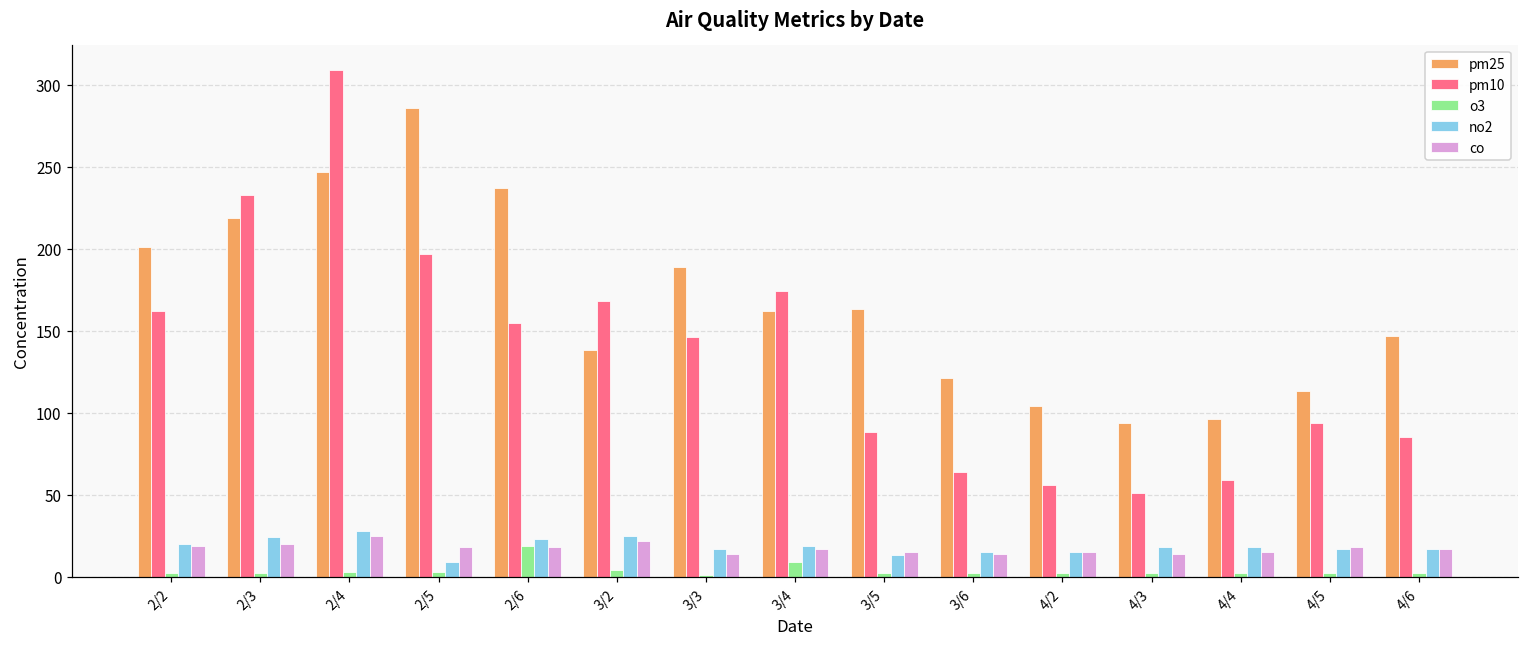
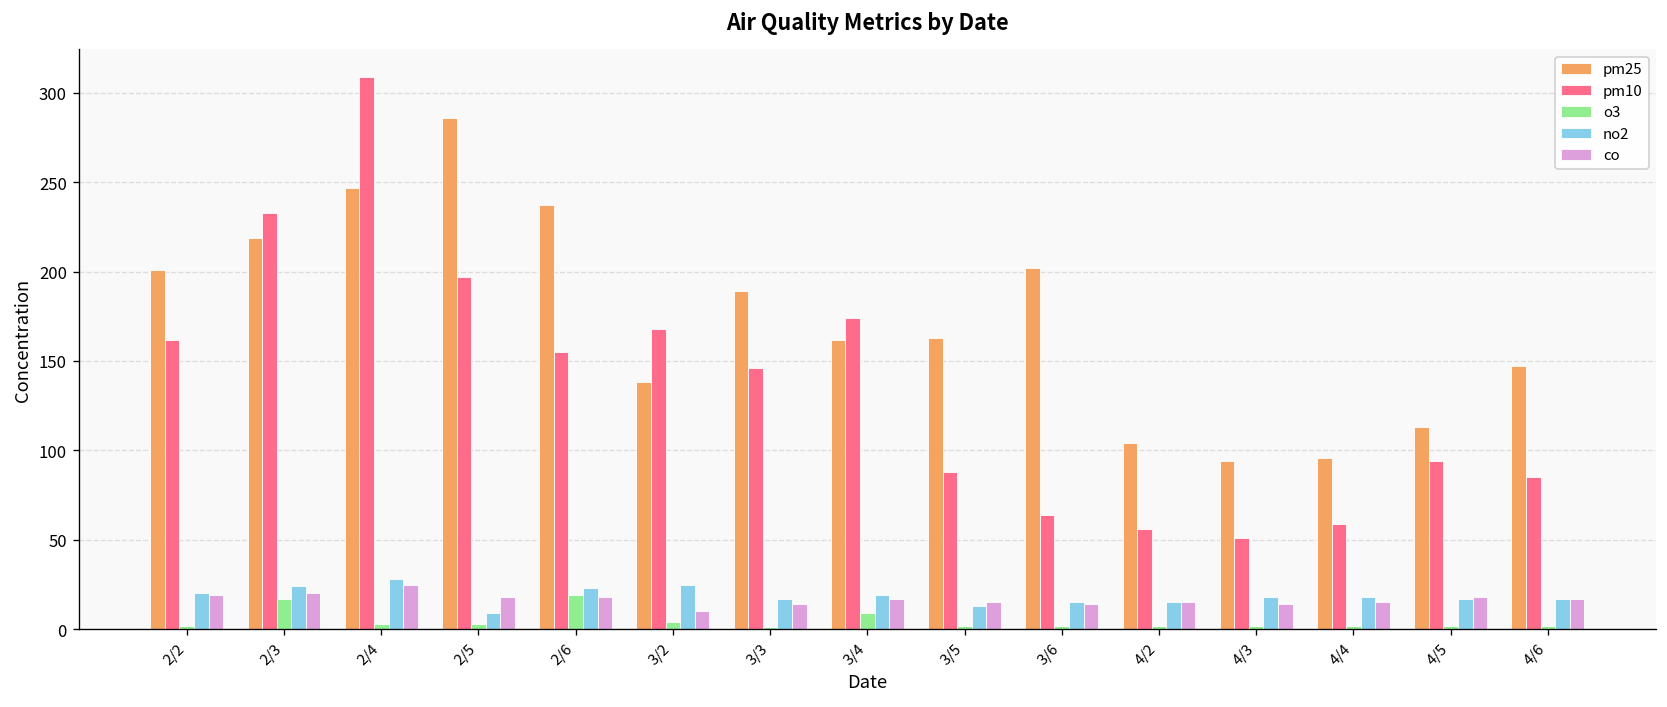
  {
    "pm25": {
      "2/2": 201,
      "2/3": 219,
      "2/4": 247,
      "2/5": 286,
      "2/6": 237,
      "3/2": 138,
      "3/3": 189,
      "3/4": 162,
      "3/5": 163,
-     "3/6": 121,
+     "3/6": 202,
      "4/2": 104,
      "4/3": 94,
      "4/4": 96,
      "4/5": 113,
      "4/6": 147
    },
    "pm10": {
      "2/2": 162,
      "2/3": 233,
      "2/4": 309,
      "2/5": 197,
      "2/6": 155,
      "3/2": 168,
      "3/3": 146,
      "3/4": 174,
      "3/5": 88,
      "3/6": 64,
      "4/2": 56,
      "4/3": 51,
      "4/4": 59,
      "4/5": 94,
      "4/6": 85
    },
    "o3": {
      "2/2": 2,
-     "2/3": 2,
+     "2/3": 17,
      "2/4": 3,
      "2/5": 3,
      "2/6": 19,
      "3/2": 4,
      "3/4": 9,
      "3/5": 2,
      "3/6": 2,
      "4/2": 2,
      "4/3": 2,
      "4/4": 2,
      "4/5": 2,
      "4/6": 2
    },
    "no2": {
      "2/2": 20,
      "2/3": 24,
      "2/4": 28,
      "2/5": 9,
      "2/6": 23,
      "3/2": 25,
      "3/3": 17,
      "3/4": 19,
      "3/5": 13,
      "3/6": 15,
      "4/2": 15,
      "4/3": 18,
      "4/4": 18,
      "4/5": 17,
      "4/6": 17
    },
    "co": {
      "2/2": 19,
      "2/3": 20,
      "2/4": 25,
      "2/5": 18,
      "2/6": 18,
-     "3/2": 22,
+     "3/2": 10,
      "3/3": 14,
      "3/4": 17,
      "3/5": 15,
      "3/6": 14,
      "4/2": 15,
      "4/3": 14,
      "4/4": 15,
      "4/5": 18,
      "4/6": 17
    }
  }
